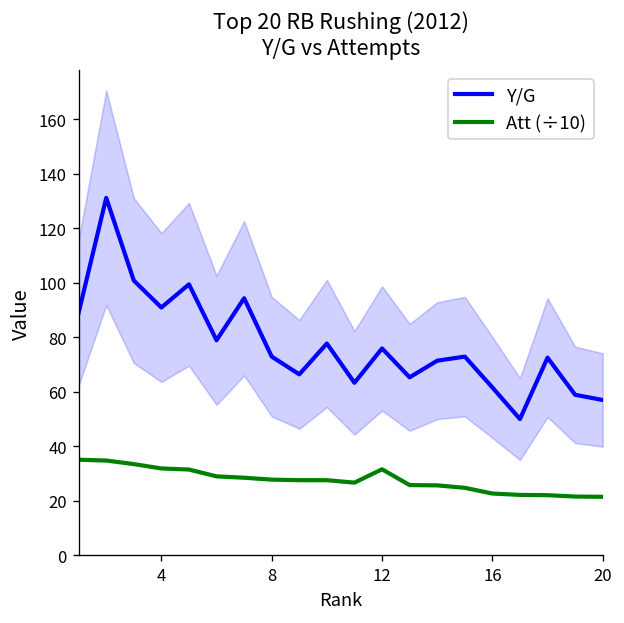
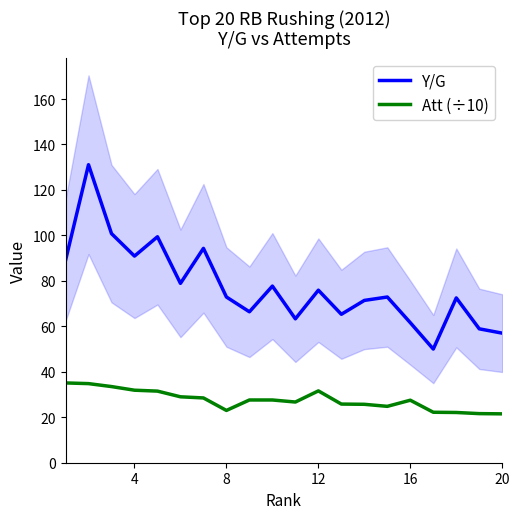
  {
    "Att (÷10)": {
      "4": 32,
-     "8": 28,
+     "8": 23,
      "12": 32,
-     "16": 23,
+     "16": 28,
      "20": 22
    }
  }
